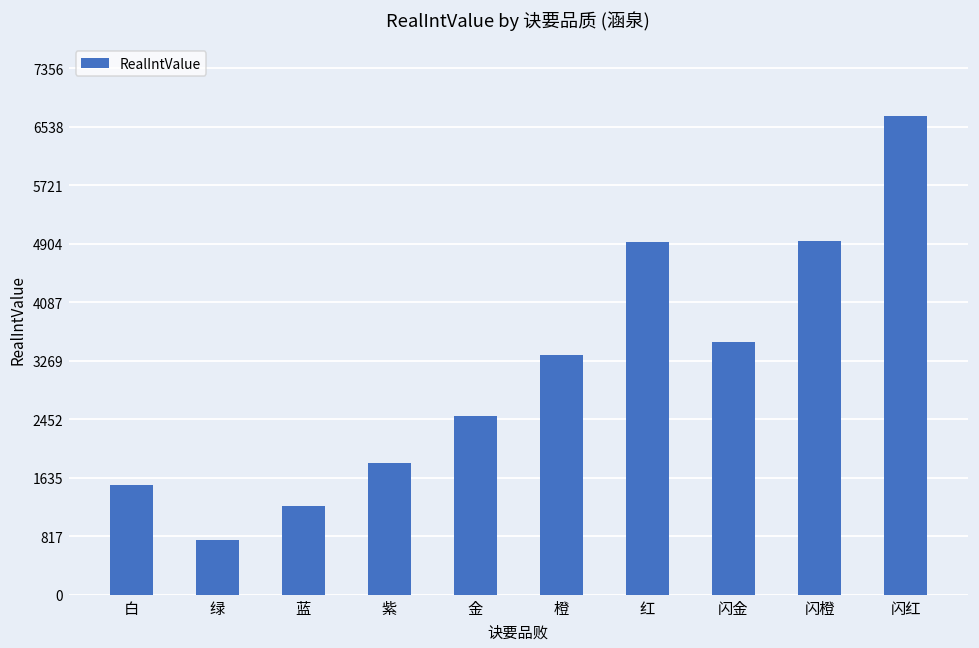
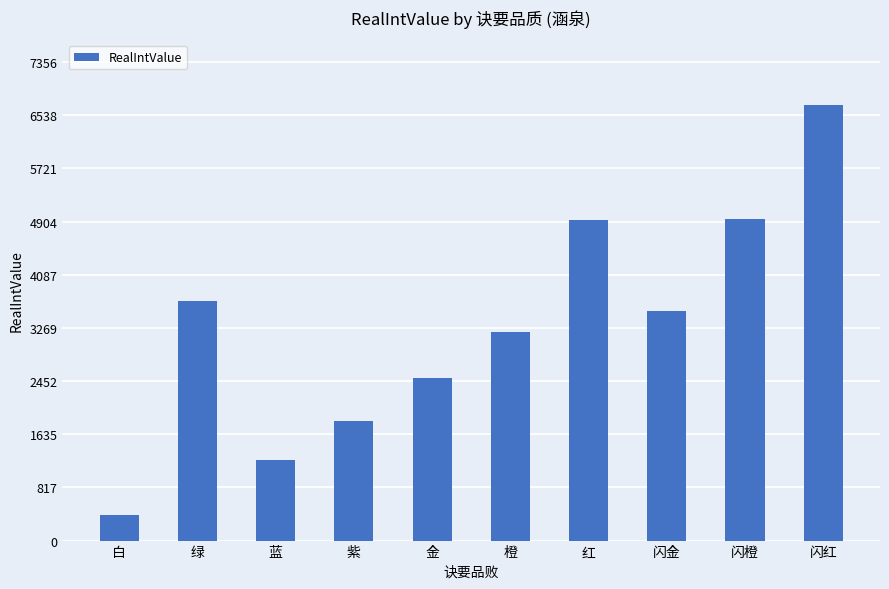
  {
-   "白": 1500,
-   "绿": 800,
+   "白": 400,
+   "绿": 3700,
    "蓝": 1200,
    "紫": 1800,
    "金": 2500,
-   "橙": 3400,
+   "橙": 3200,
    "红": 4900,
    "闪金": 3500,
    "闪橙": 4900,
    "闪红": 6700
  }
